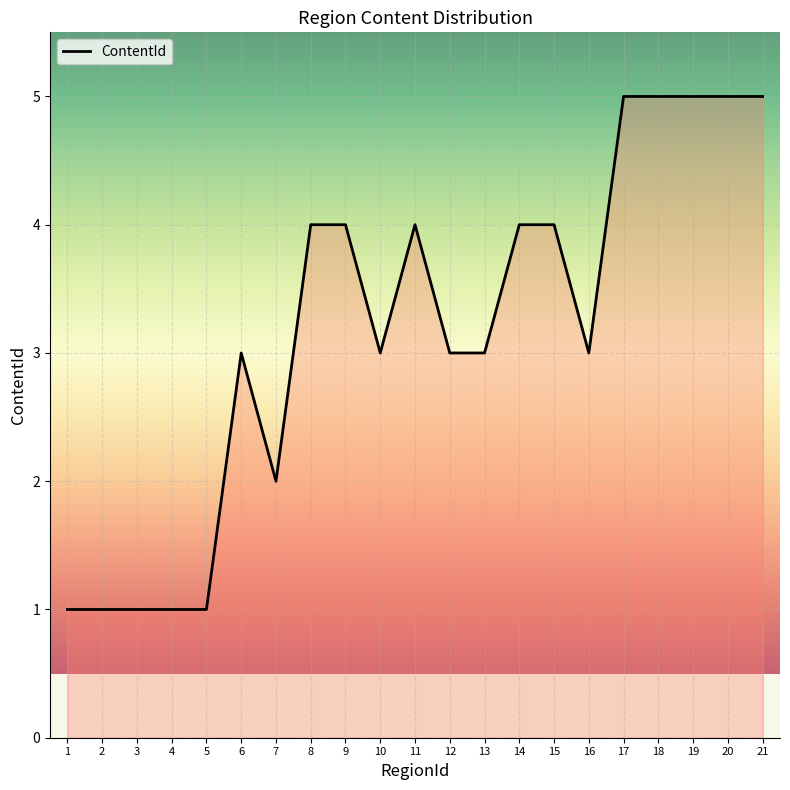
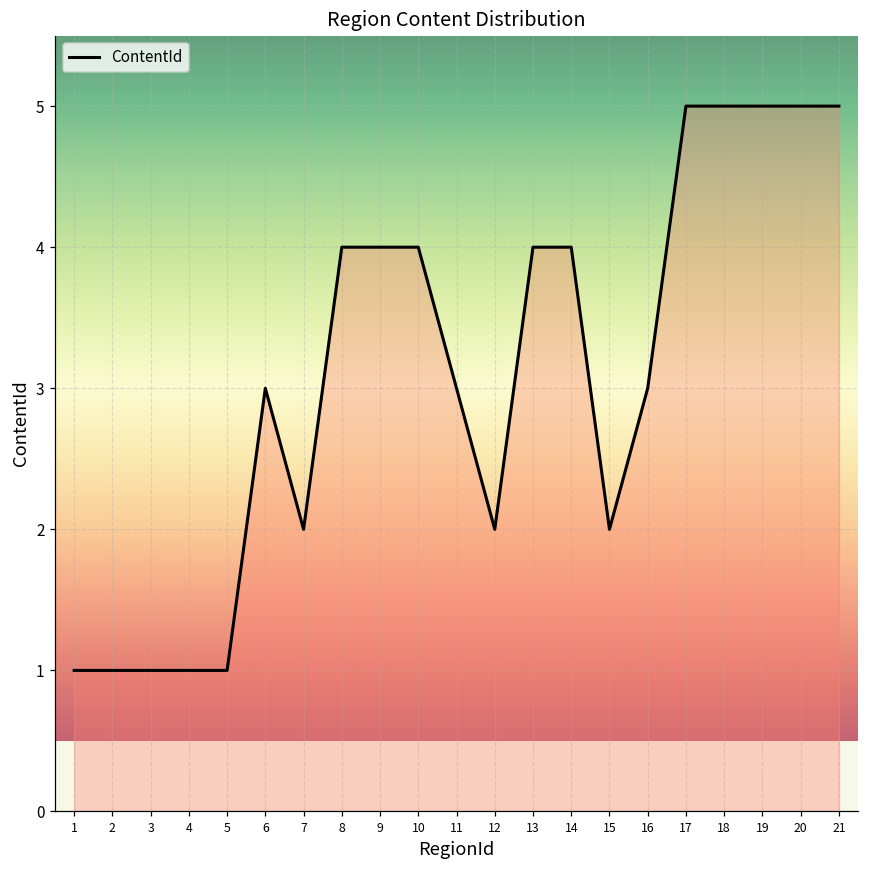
  {
    "1": 1,
    "2": 1,
    "3": 1,
    "4": 1,
    "5": 1,
    "6": 3,
    "7": 2,
    "8": 4,
    "9": 4,
-   "10": 3,
-   "11": 4,
-   "12": 3,
-   "13": 3,
+   "10": 4,
+   "11": 3,
+   "12": 2,
+   "13": 4,
    "14": 4,
-   "15": 4,
+   "15": 2,
    "16": 3,
    "17": 5,
    "18": 5,
    "19": 5,
    "20": 5,
    "21": 5
  }
